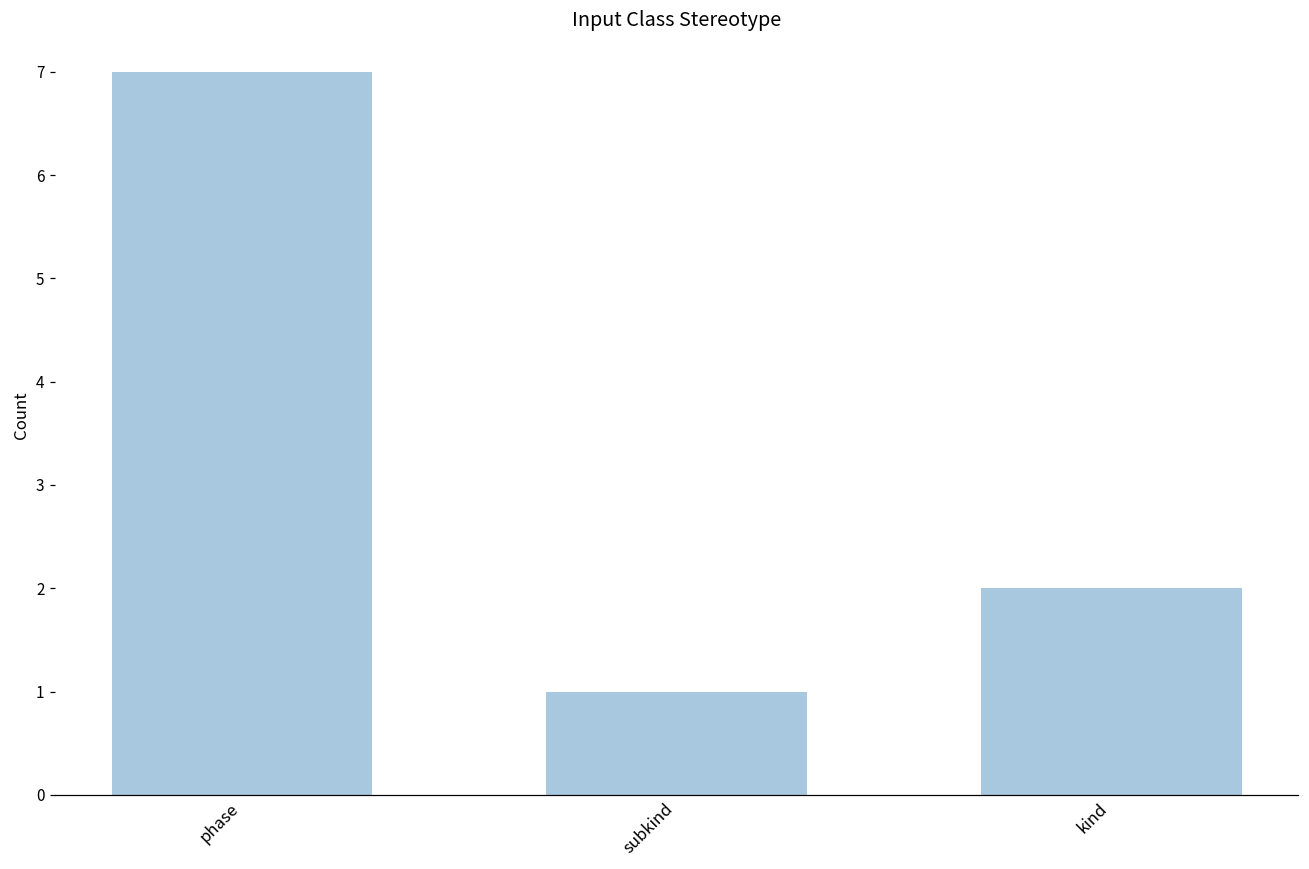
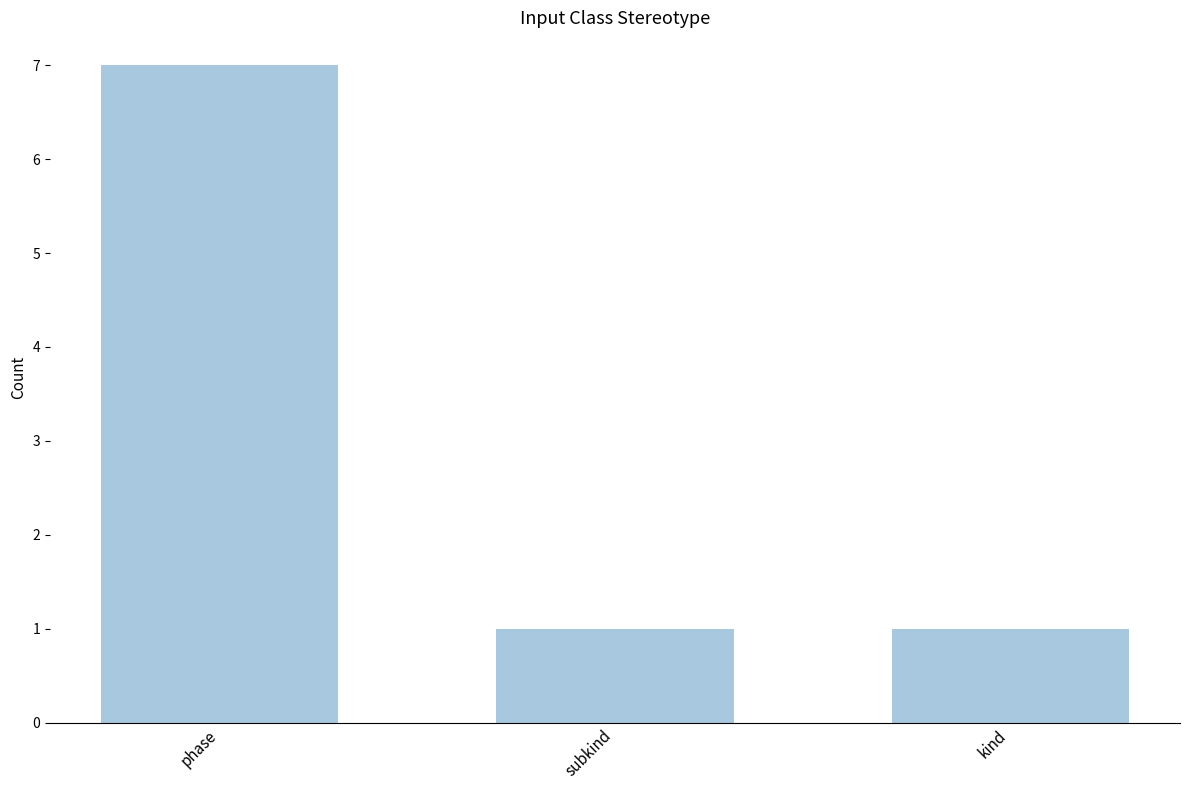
  {
    "phase": 7,
    "subkind": 1,
-   "kind": 2
+   "kind": 1
  }
